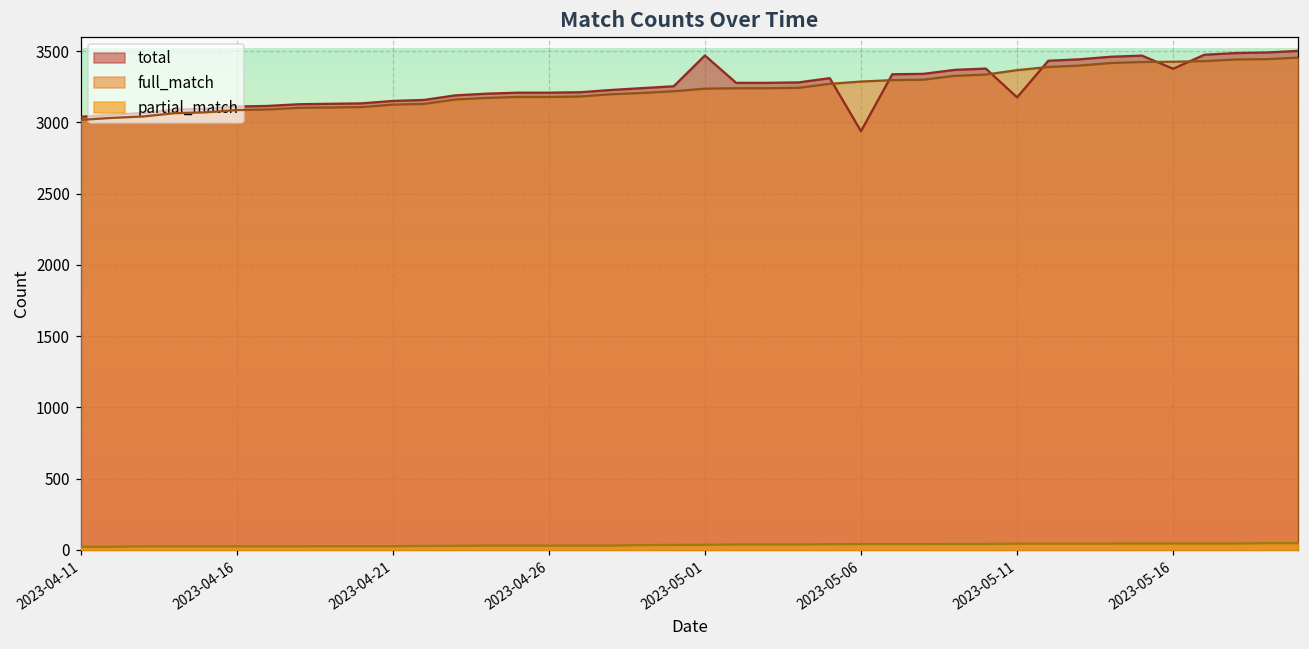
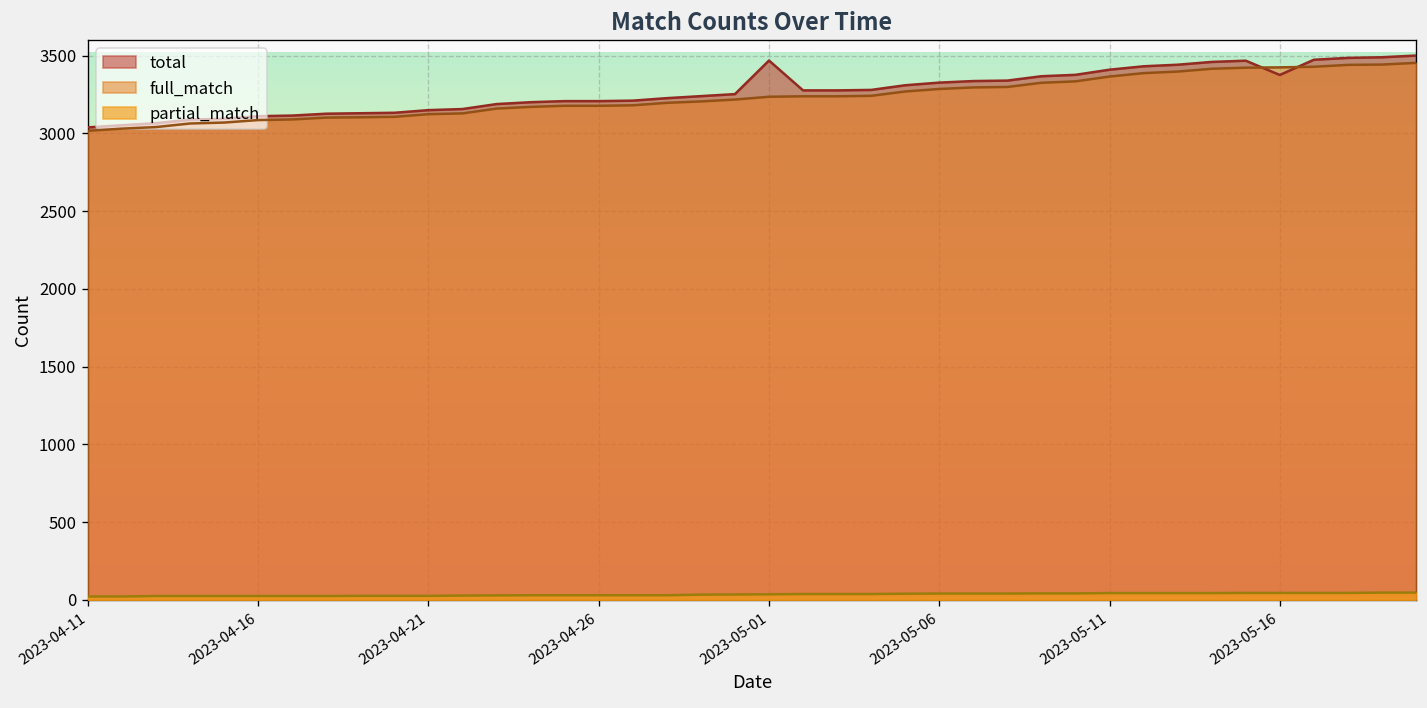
  {
    "total": {
      "2023-04-11": 3040,
      "2023-04-21": 3150,
      "2023-04-26": 3210,
      "2023-05-01": 3470,
-     "2023-05-06": 2940,
-     "2023-05-11": 3180,
+     "2023-05-06": 3330,
+     "2023-05-11": 3410,
      "2023-05-16": 3380
    }
  }
